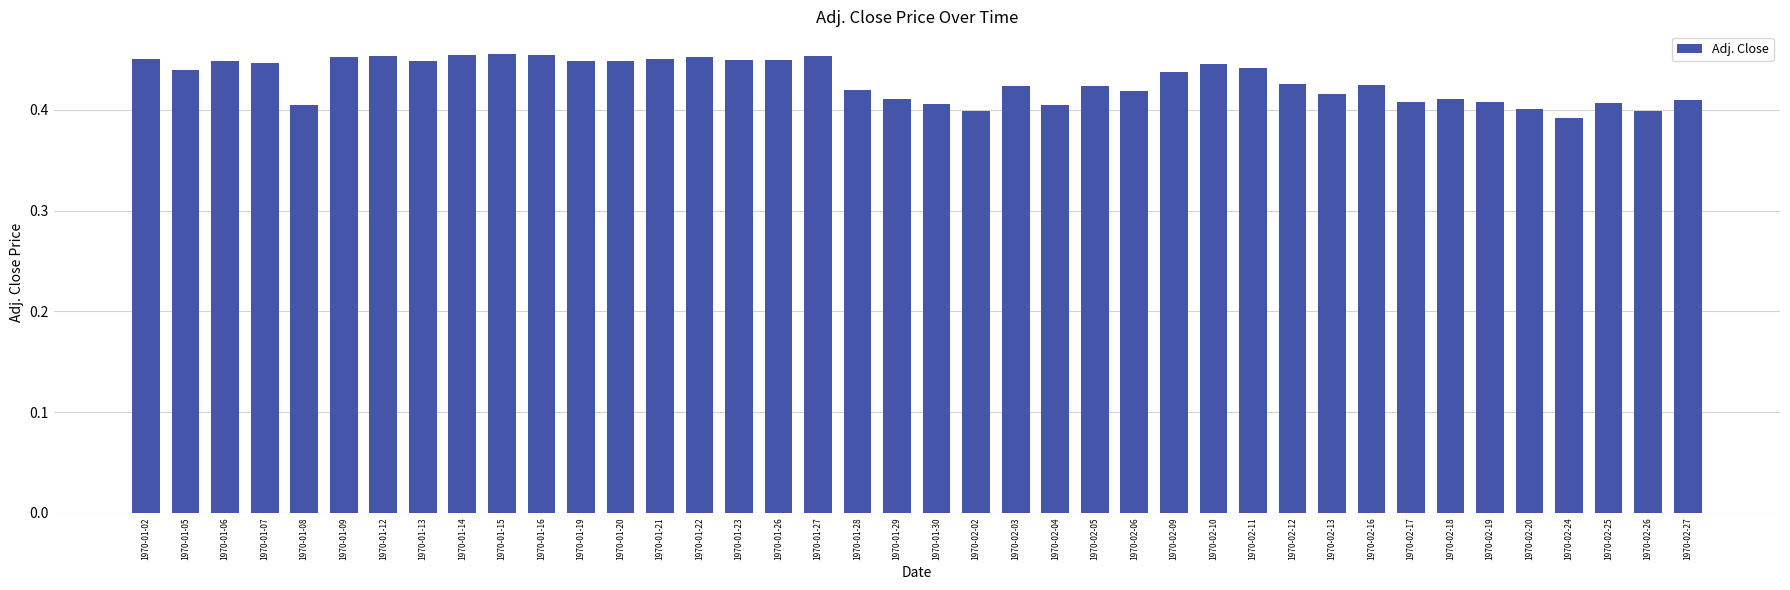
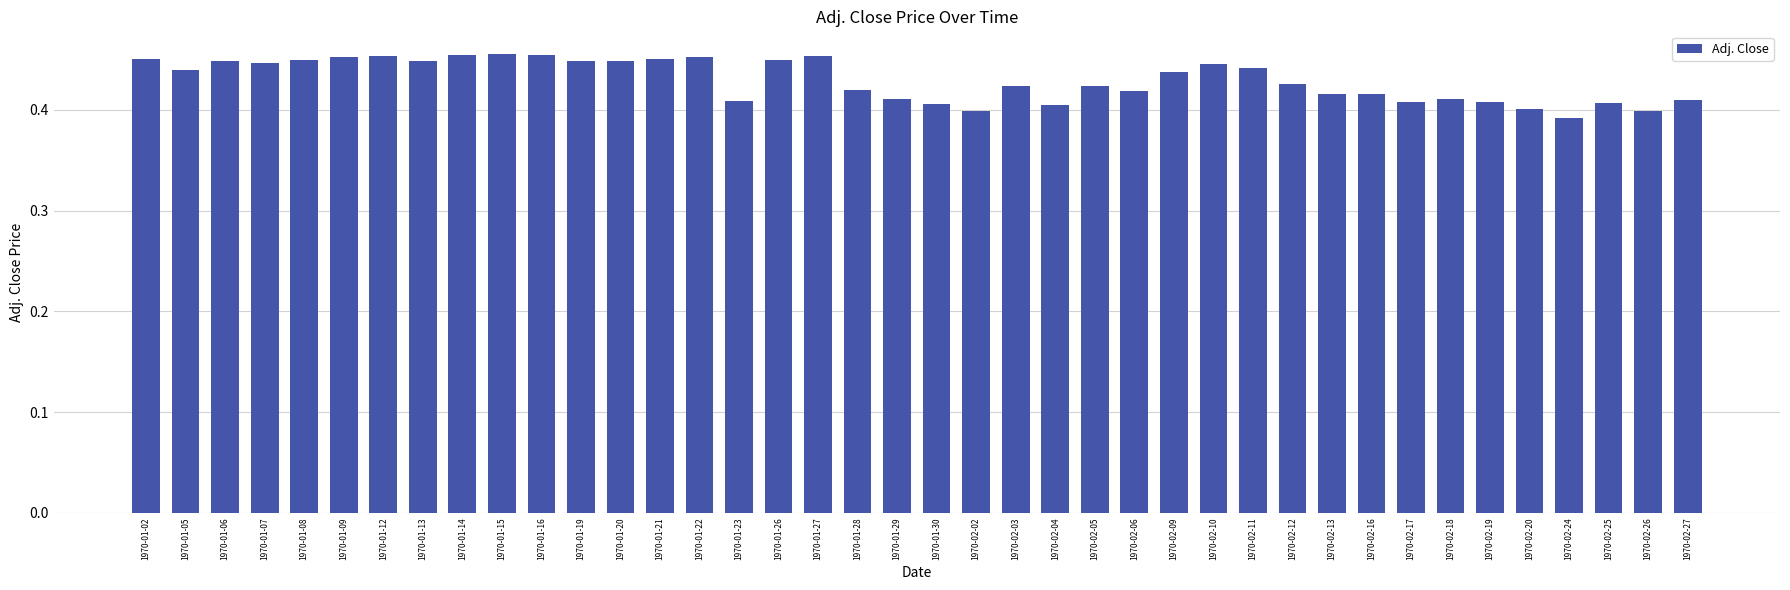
  {
    "1970-01-02": 0.451,
    "1970-01-05": 0.440,
    "1970-01-06": 0.448,
    "1970-01-07": 0.446,
-   "1970-01-08": 0.405,
+   "1970-01-08": 0.449,
    "1970-01-09": 0.452,
    "1970-01-12": 0.453,
    "1970-01-13": 0.448,
    "1970-01-14": 0.454,
    "1970-01-15": 0.455,
    "1970-01-16": 0.454,
    "1970-01-19": 0.449,
    "1970-01-20": 0.449,
    "1970-01-21": 0.451,
    "1970-01-22": 0.452,
-   "1970-01-23": 0.449,
+   "1970-01-23": 0.408,
    "1970-01-26": 0.449,
    "1970-01-27": 0.454,
    "1970-01-28": 0.420,
    "1970-01-29": 0.411,
    "1970-01-30": 0.406,
    "1970-02-02": 0.398,
    "1970-02-03": 0.424,
    "1970-02-04": 0.405,
    "1970-02-05": 0.424,
    "1970-02-06": 0.418,
    "1970-02-09": 0.437,
    "1970-02-10": 0.445,
    "1970-02-11": 0.442,
    "1970-02-12": 0.426,
    "1970-02-13": 0.416,
-   "1970-02-16": 0.425,
+   "1970-02-16": 0.416,
    "1970-02-17": 0.408,
    "1970-02-18": 0.411,
    "1970-02-19": 0.408,
    "1970-02-20": 0.400,
    "1970-02-24": 0.392,
    "1970-02-25": 0.406,
    "1970-02-26": 0.399,
    "1970-02-27": 0.410
  }
